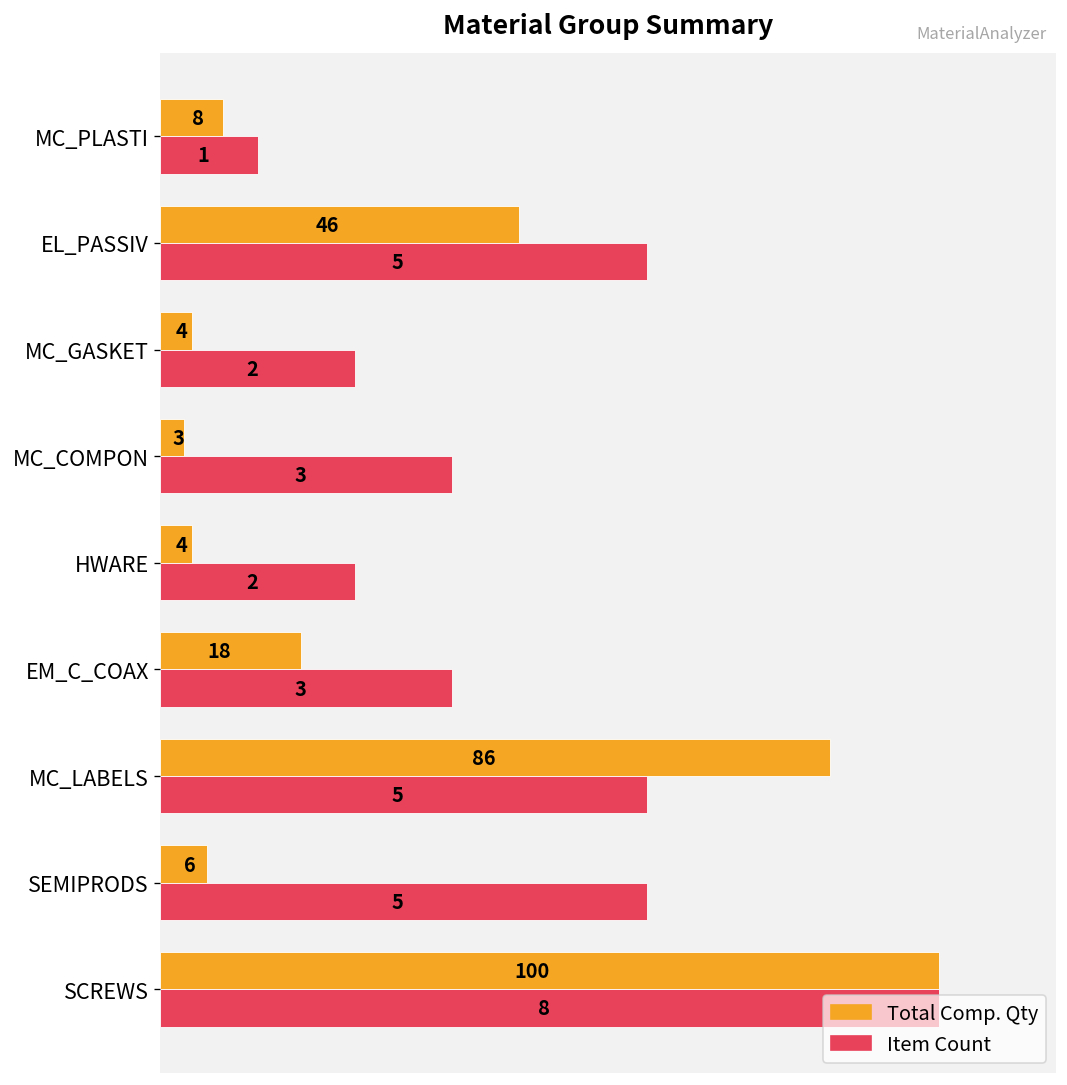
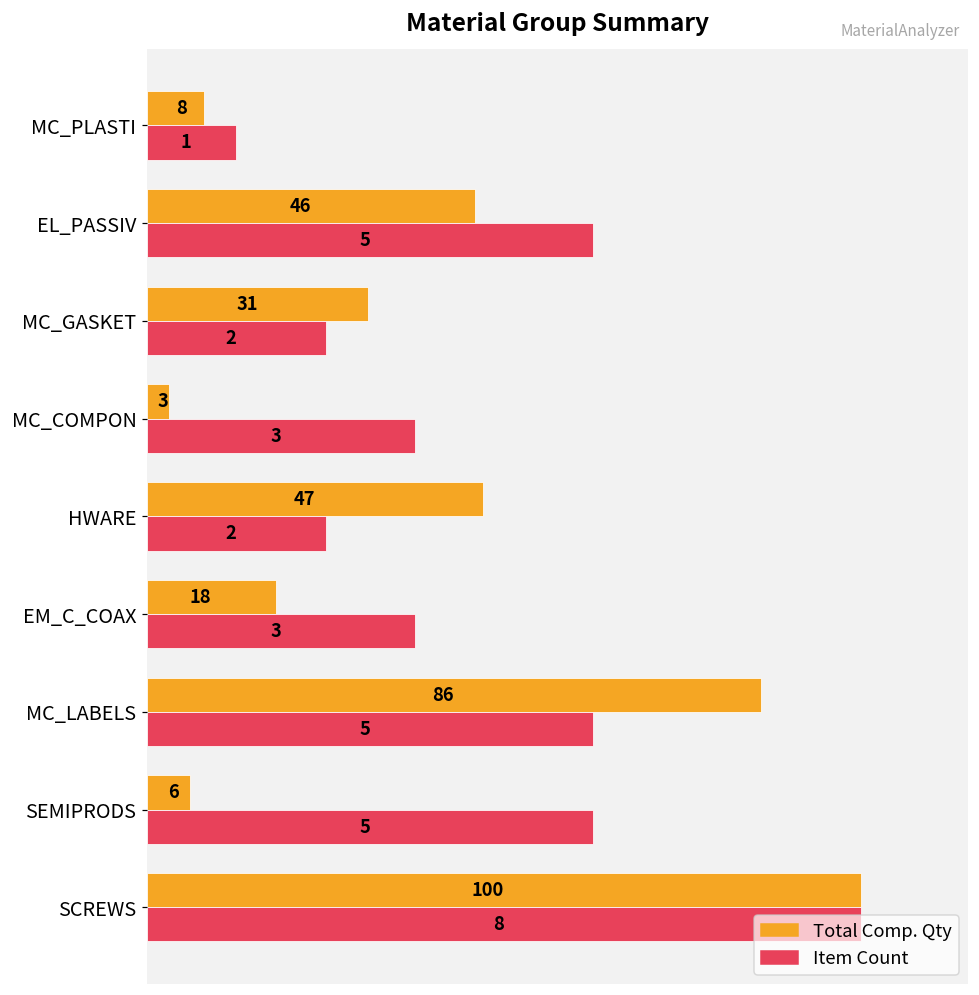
  {
    "Total Comp. Qty": {
      "MC_PLASTI": 8,
      "EL_PASSIV": 46,
-     "MC_GASKET": 4,
+     "MC_GASKET": 31,
      "MC_COMPON": 3,
-     "HWARE": 4,
+     "HWARE": 47,
      "EM_C_COAX": 18,
      "MC_LABELS": 86,
      "SEMIPRODS": 6,
      "SCREWS": 100
    }
  }
